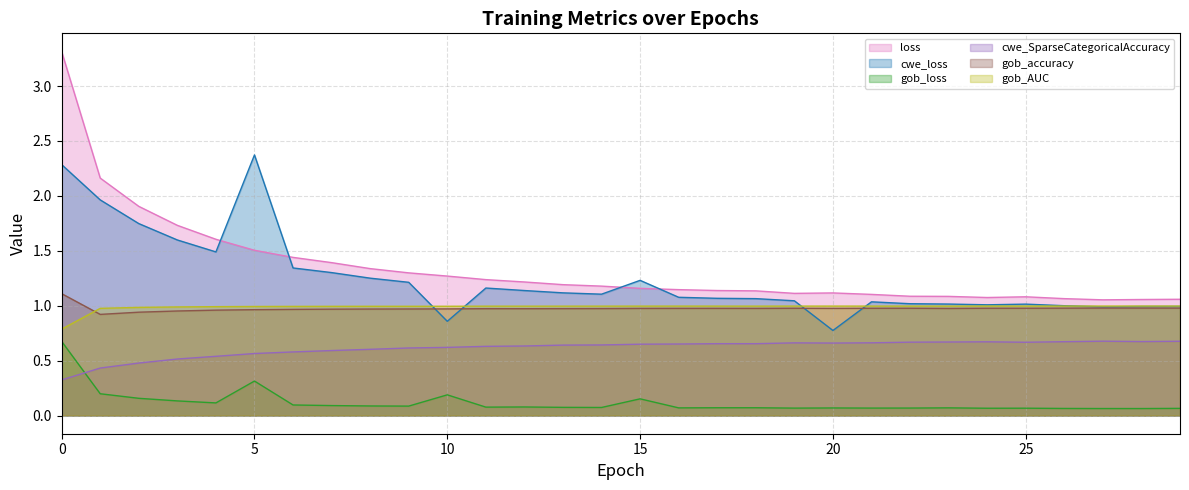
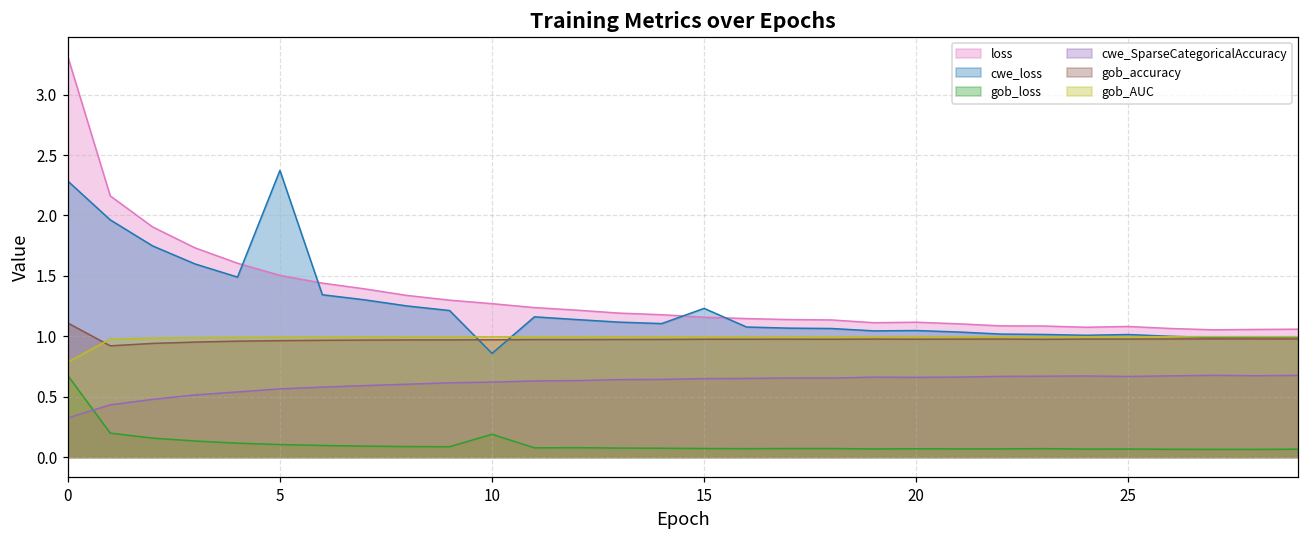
  {
    "cwe_loss": {
      "0": 2.28,
      "5": 2.37,
      "10": 0.86,
      "15": 1.23,
-     "20": 0.77
+     "20": 1.05
    },
    "gob_loss": {
      "0": 0.68,
-     "5": 0.31,
+     "5": 0.10,
      "10": 0.19,
-     "15": 0.15,
+     "15": 0.07,
      "20": 0.07,
      "25": 0.07
    },
    "gob_accuracy": {
      "0": 1.11,
      "5": 0.96,
      "10": 0.97
    },
    "gob_AUC": {
      "0": 0.79,
      "5": 0.99,
      "10": 0.99
    }
  }
